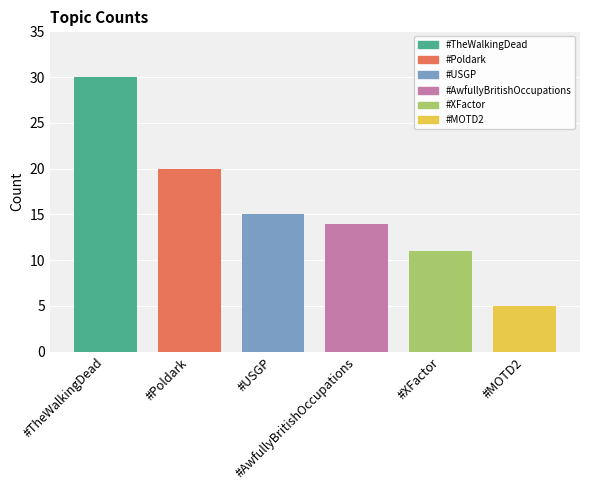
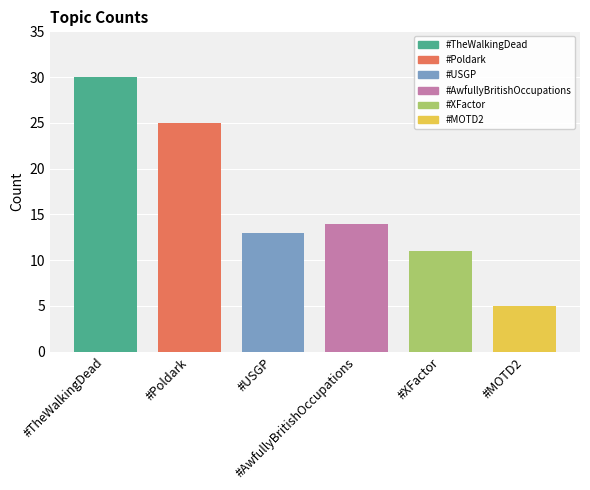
  {
    "#TheWalkingDead": 30,
-   "#Poldark": 20,
-   "#USGP": 15,
+   "#Poldark": 25,
+   "#USGP": 13,
    "#AwfullyBritishOccupations": 14,
    "#XFactor": 11,
    "#MOTD2": 5
  }
